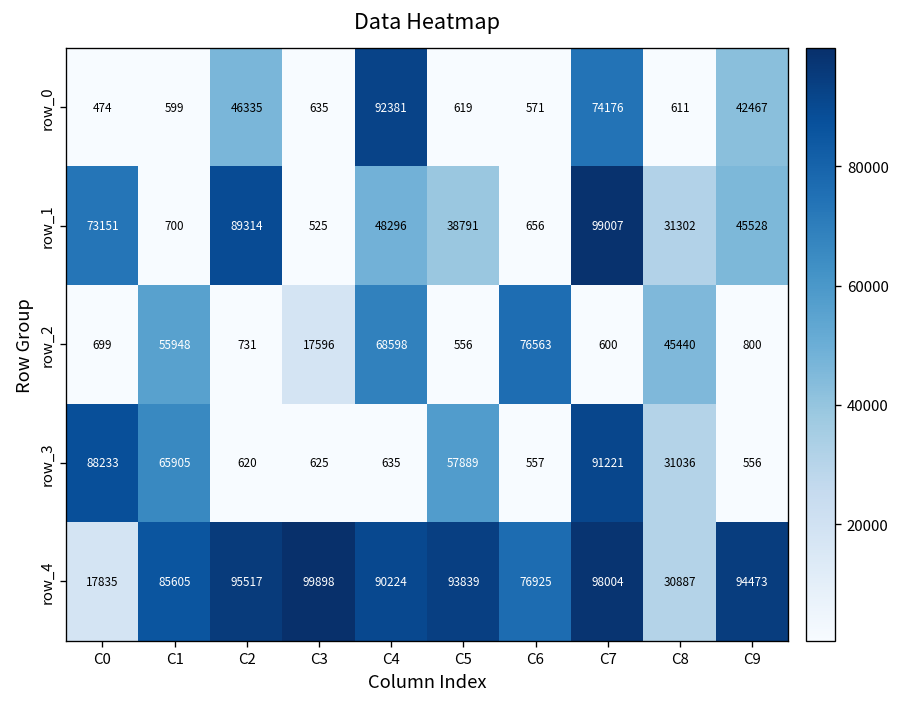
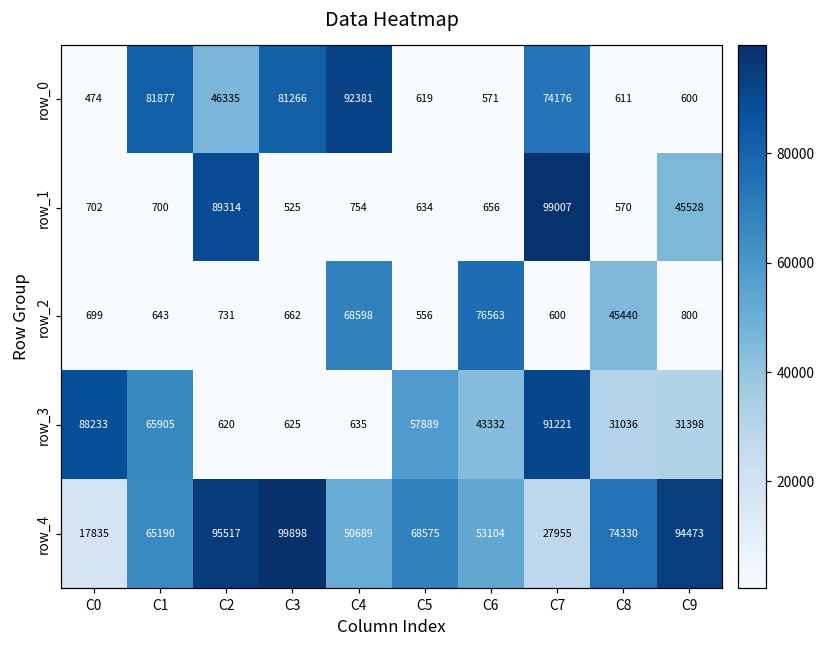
  {
    "row_0": {
      "C0": 474,
-     "C1": 599,
+     "C1": 81877,
      "C2": 46335,
-     "C3": 635,
+     "C3": 81266,
      "C4": 92381,
      "C5": 619,
      "C6": 571,
      "C7": 74176,
      "C8": 611,
-     "C9": 42467
+     "C9": 600
    },
    "row_1": {
-     "C0": 73151,
+     "C0": 702,
      "C1": 700,
      "C2": 89314,
      "C3": 525,
-     "C4": 48296,
-     "C5": 38791,
+     "C4": 754,
+     "C5": 634,
      "C6": 656,
      "C7": 99007,
-     "C8": 31302,
+     "C8": 570,
      "C9": 45528
    },
    "row_2": {
      "C0": 699,
-     "C1": 55948,
+     "C1": 643,
      "C2": 731,
-     "C3": 17596,
+     "C3": 662,
      "C4": 68598,
      "C5": 556,
      "C6": 76563,
      "C7": 600,
      "C8": 45440,
      "C9": 800
    },
    "row_3": {
      "C0": 88233,
      "C1": 65905,
      "C2": 620,
      "C3": 625,
      "C4": 635,
      "C5": 57889,
-     "C6": 557,
+     "C6": 43332,
      "C7": 91221,
      "C8": 31036,
-     "C9": 556
+     "C9": 31398
    },
    "row_4": {
      "C0": 17835,
-     "C1": 85605,
+     "C1": 65190,
      "C2": 95517,
      "C3": 99898,
-     "C4": 90224,
-     "C5": 93839,
-     "C6": 76925,
-     "C7": 98004,
-     "C8": 30887,
+     "C4": 50689,
+     "C5": 68575,
+     "C6": 53104,
+     "C7": 27955,
+     "C8": 74330,
      "C9": 94473
    }
  }
